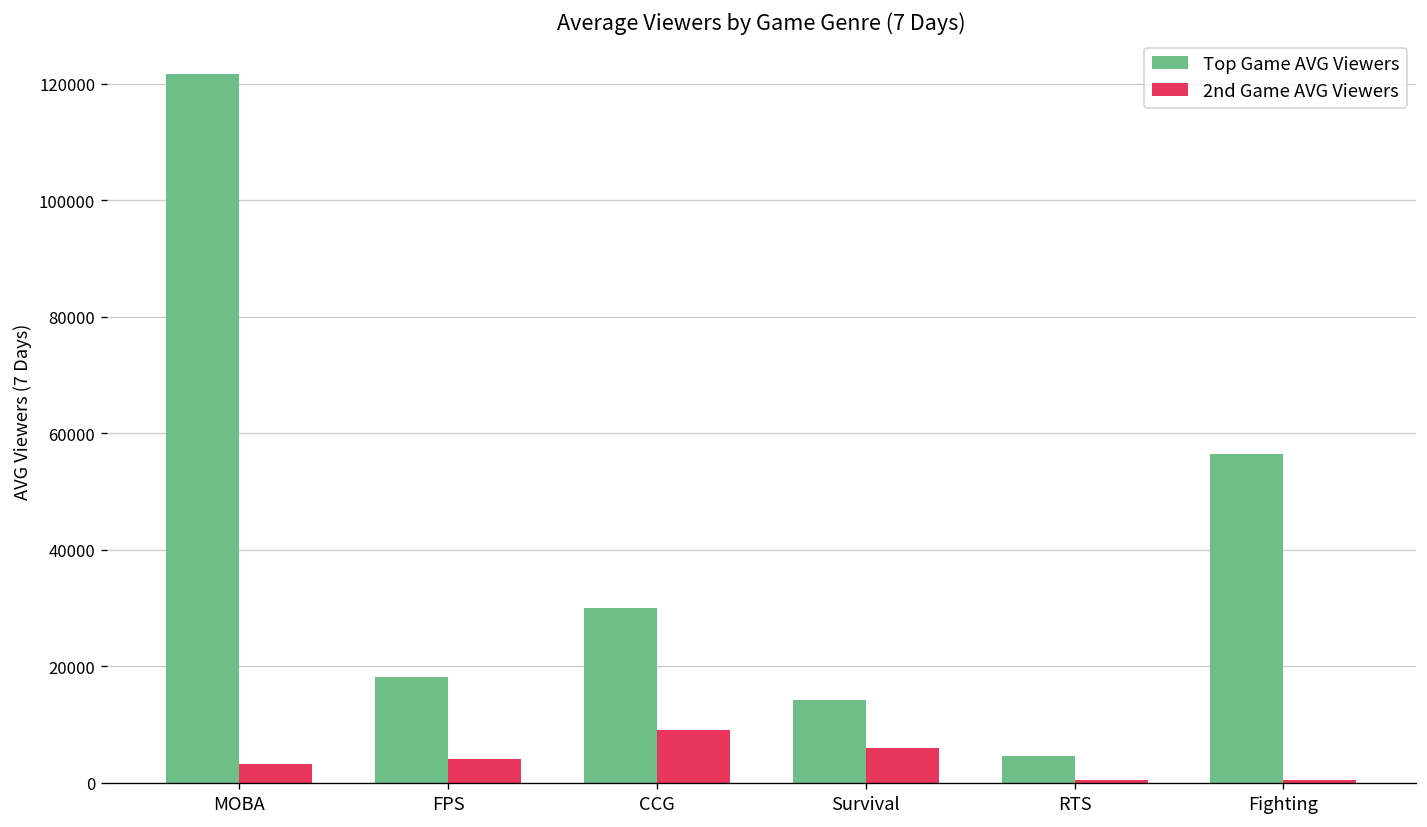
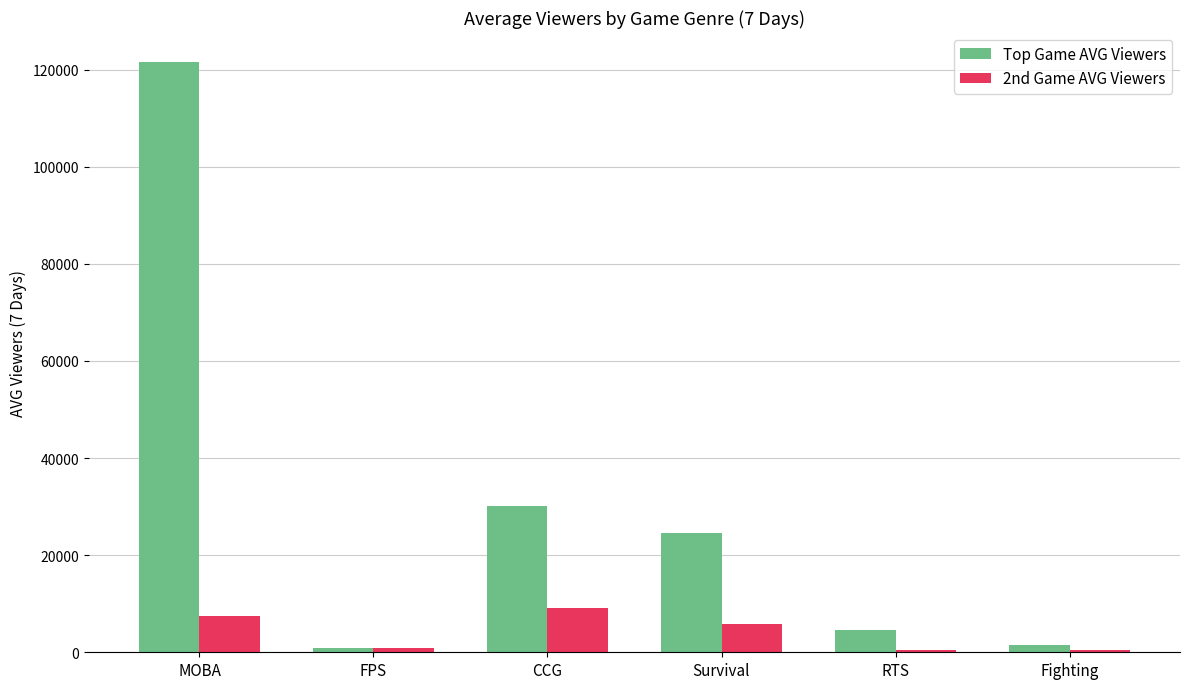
  {
    "Top Game AVG Viewers": {
      "MOBA": 122000,
-     "FPS": 18000,
+     "FPS": 1000,
      "CCG": 30000,
-     "Survival": 14000,
+     "Survival": 25000,
      "RTS": 5000,
-     "Fighting": 56000
+     "Fighting": 2000
    },
    "2nd Game AVG Viewers": {
-     "MOBA": 3000,
-     "FPS": 4000,
+     "MOBA": 8000,
+     "FPS": 1000,
      "CCG": 9000,
      "Survival": 6000,
      "RTS": 1000
    }
  }
